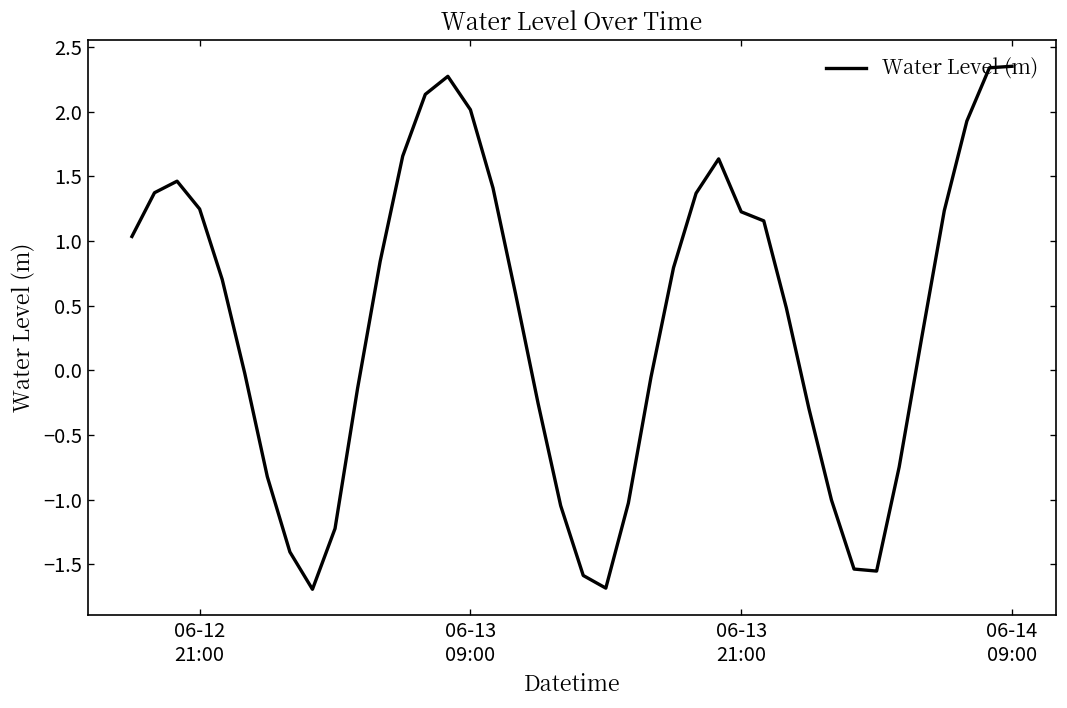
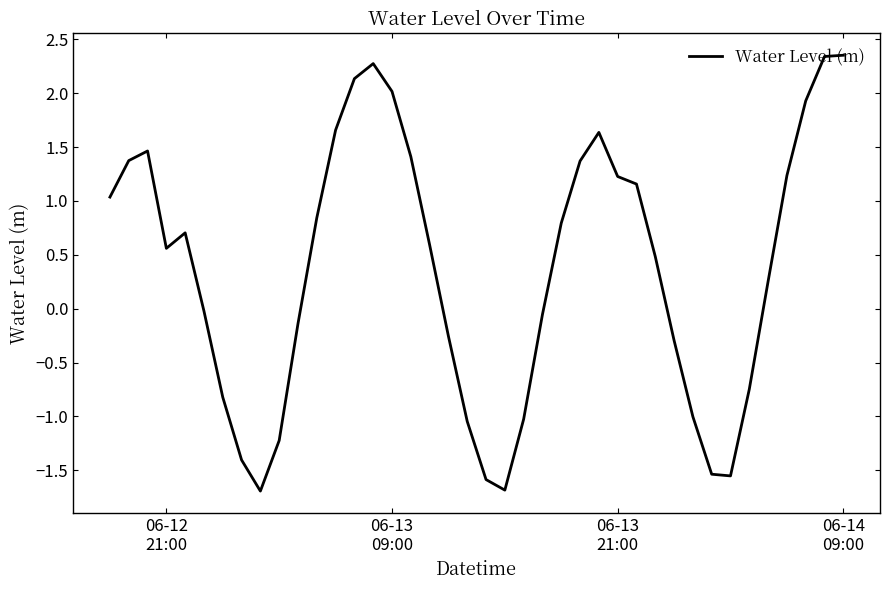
  {
-   "06-12 21:00": 1.25,
+   "06-12 21:00": 0.56,
    "06-13 09:00": 2.02,
    "06-13 21:00": 1.23,
    "06-14 09:00": 2.35
  }
